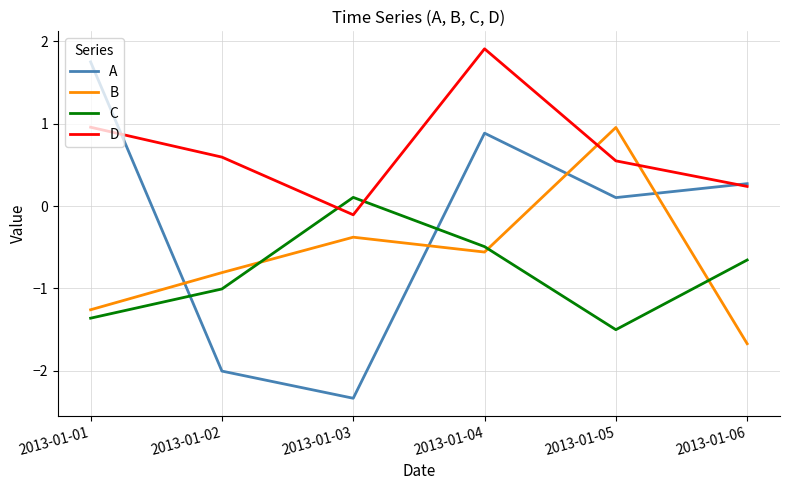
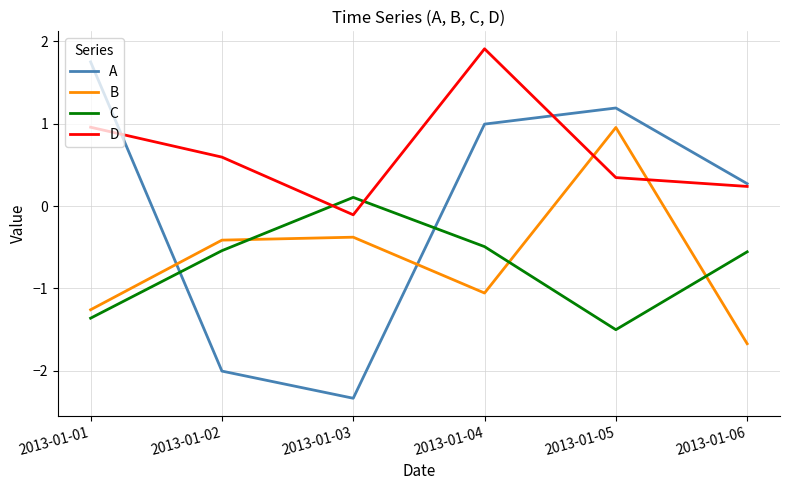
  {
    "A": {
      "2013-01-02": -2.0,
      "2013-01-03": -2.3,
-     "2013-01-04": 0.9,
-     "2013-01-05": 0.1,
+     "2013-01-04": 1.0,
+     "2013-01-05": 1.2,
      "2013-01-06": 0.3
    },
    "B": {
      "2013-01-01": -1.3,
-     "2013-01-02": -0.8,
+     "2013-01-02": -0.4,
      "2013-01-03": -0.4,
-     "2013-01-04": -0.6,
+     "2013-01-04": -1.1,
      "2013-01-05": 1.0,
      "2013-01-06": -1.7
    },
    "C": {
      "2013-01-01": -1.4,
-     "2013-01-02": -1.0,
+     "2013-01-02": -0.5,
      "2013-01-03": 0.1,
      "2013-01-04": -0.5,
      "2013-01-05": -1.5,
-     "2013-01-06": -0.7
+     "2013-01-06": -0.6
    },
    "D": {
      "2013-01-02": 0.6,
      "2013-01-03": -0.1,
      "2013-01-04": 1.9,
-     "2013-01-05": 0.5,
+     "2013-01-05": 0.3,
      "2013-01-06": 0.2
    }
  }
